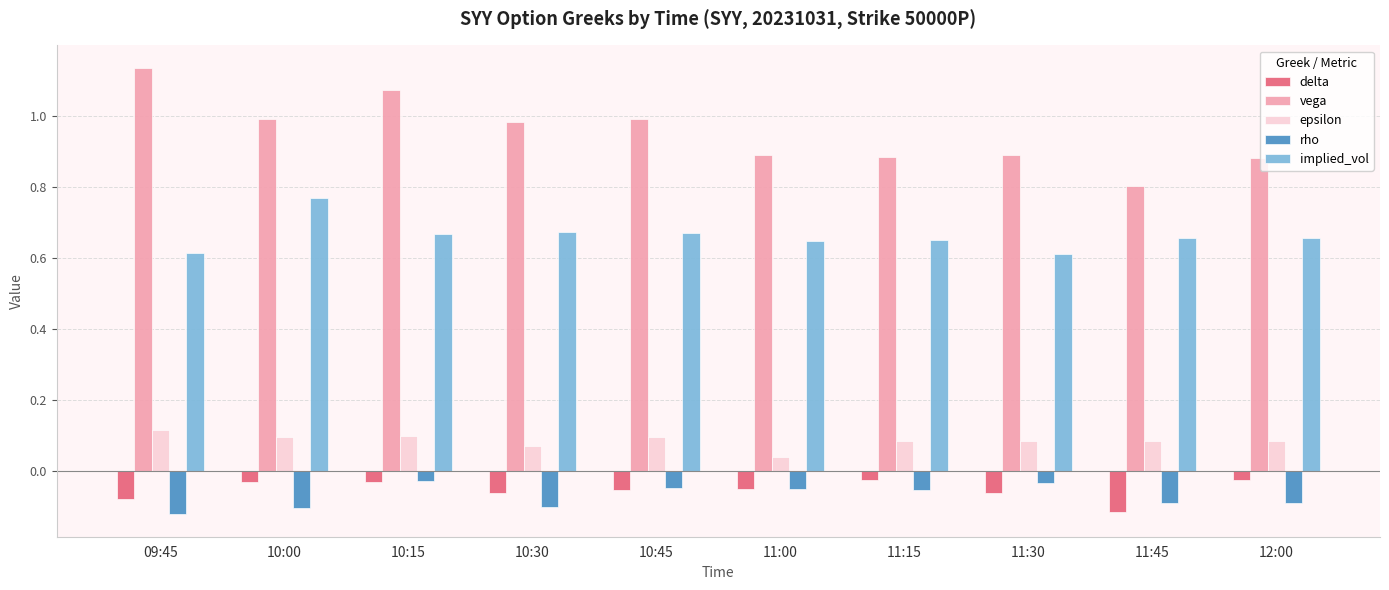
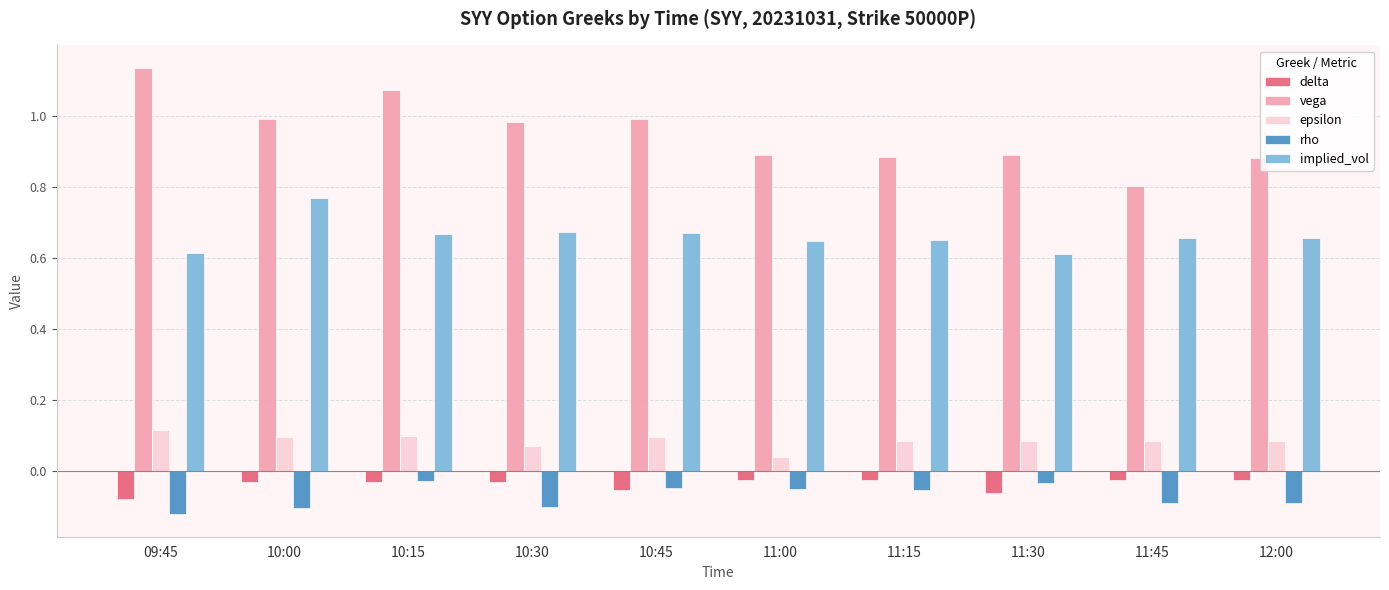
  {
    "delta": {
      "09:45": -0.08,
      "10:00": -0.03,
      "10:15": -0.03,
-     "10:30": -0.06,
+     "10:30": -0.03,
      "10:45": -0.05,
-     "11:00": -0.05,
+     "11:00": -0.03,
      "11:15": -0.03,
      "11:30": -0.06,
-     "11:45": -0.12,
+     "11:45": -0.03,
      "12:00": -0.03
    },
    "vega": {
      "09:45": 1.14,
      "10:00": 0.99,
      "10:15": 1.07,
      "10:30": 0.98,
      "10:45": 0.99,
      "11:00": 0.89,
      "11:15": 0.88,
      "11:30": 0.89,
      "11:45": 0.80,
      "12:00": 0.88
    },
    "epsilon": {
      "09:45": 0.11,
      "10:00": 0.10,
      "10:15": 0.10,
      "10:30": 0.07,
      "10:45": 0.10,
      "11:00": 0.04,
      "11:15": 0.08,
      "11:30": 0.09,
      "11:45": 0.08,
      "12:00": 0.08
    },
    "rho": {
      "09:45": -0.12,
      "10:00": -0.10,
      "10:15": -0.03,
      "10:30": -0.10,
      "10:45": -0.05,
      "11:00": -0.05,
      "11:15": -0.05,
      "11:30": -0.03,
      "11:45": -0.09,
      "12:00": -0.09
    },
    "implied_vol": {
      "09:45": 0.61,
      "10:00": 0.77,
      "10:15": 0.67,
      "10:30": 0.67,
      "10:45": 0.67,
      "11:00": 0.65,
      "11:15": 0.65,
      "11:30": 0.61,
      "11:45": 0.66,
      "12:00": 0.66
    }
  }
